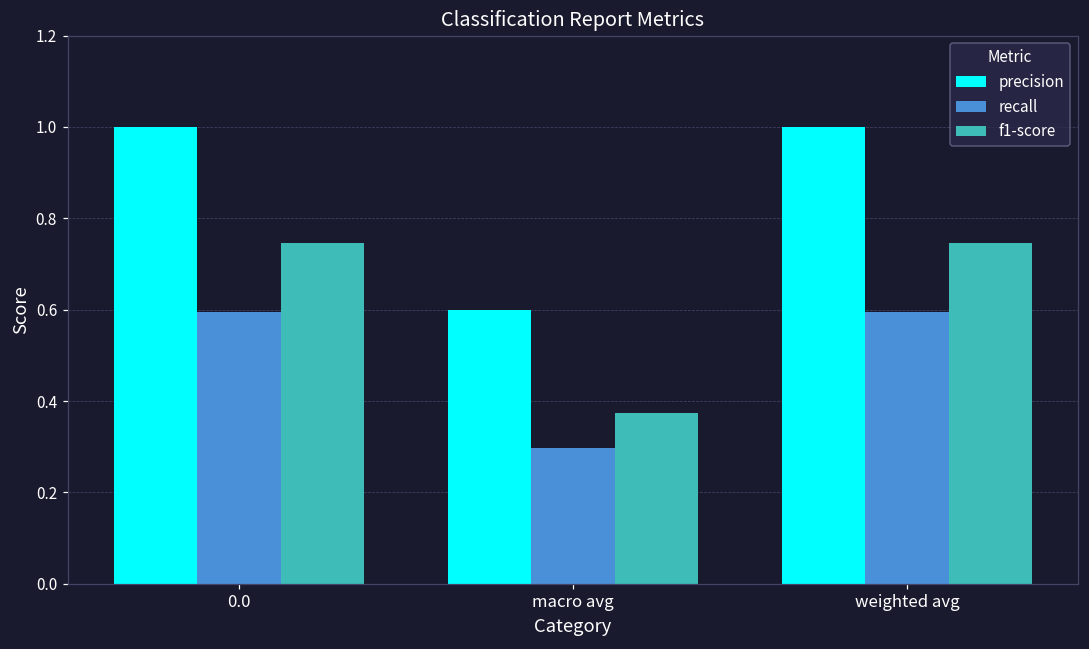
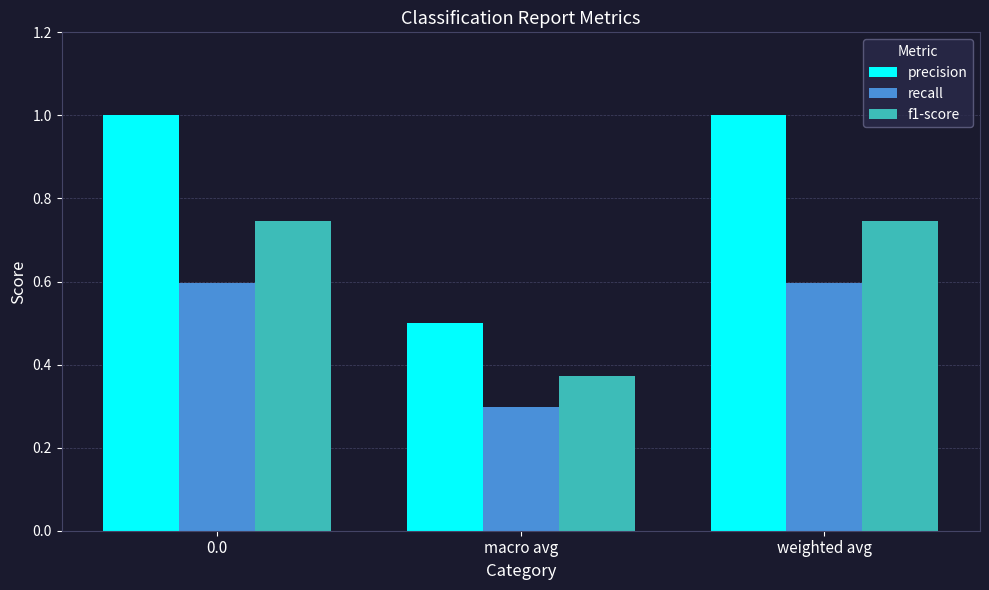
  {
    "precision": {
      "0.0": 1.0,
-     "macro avg": 0.6,
+     "macro avg": 0.5,
      "weighted avg": 1.0
    }
  }
